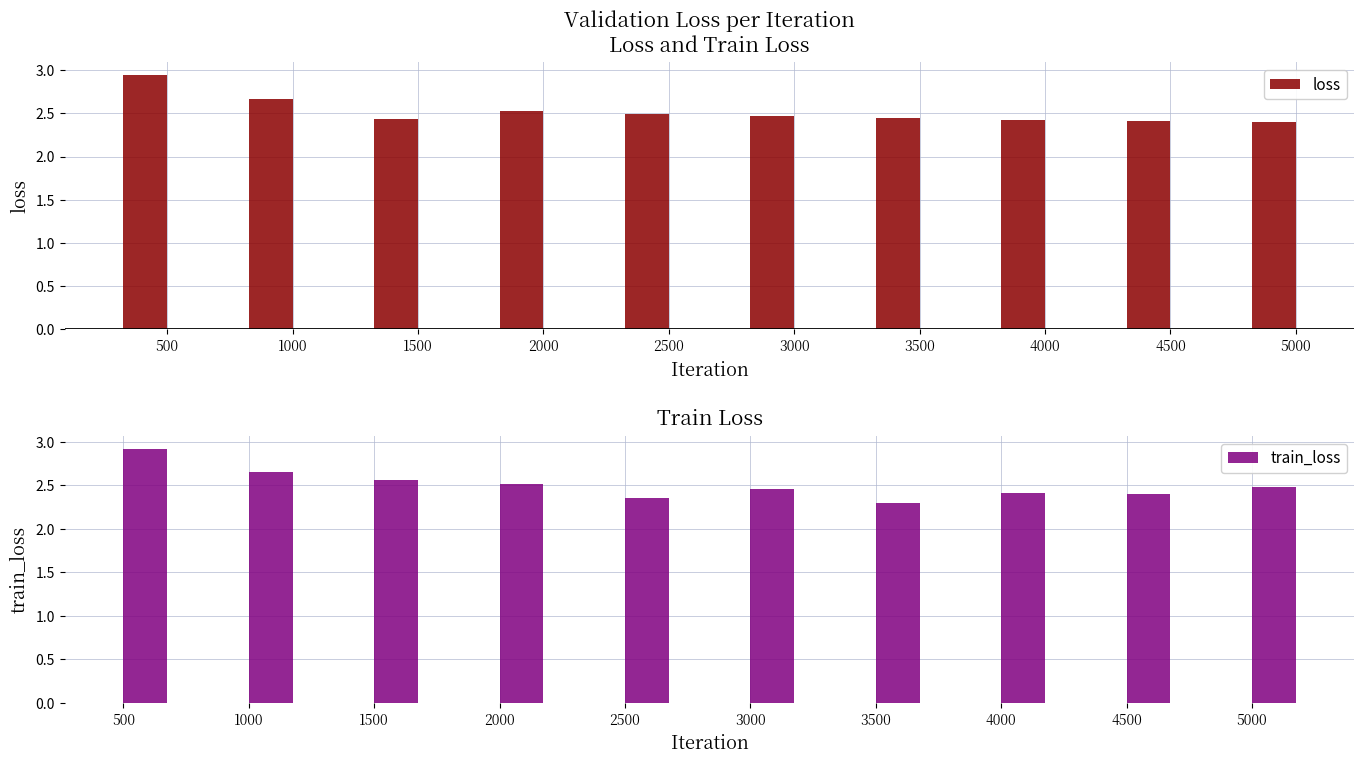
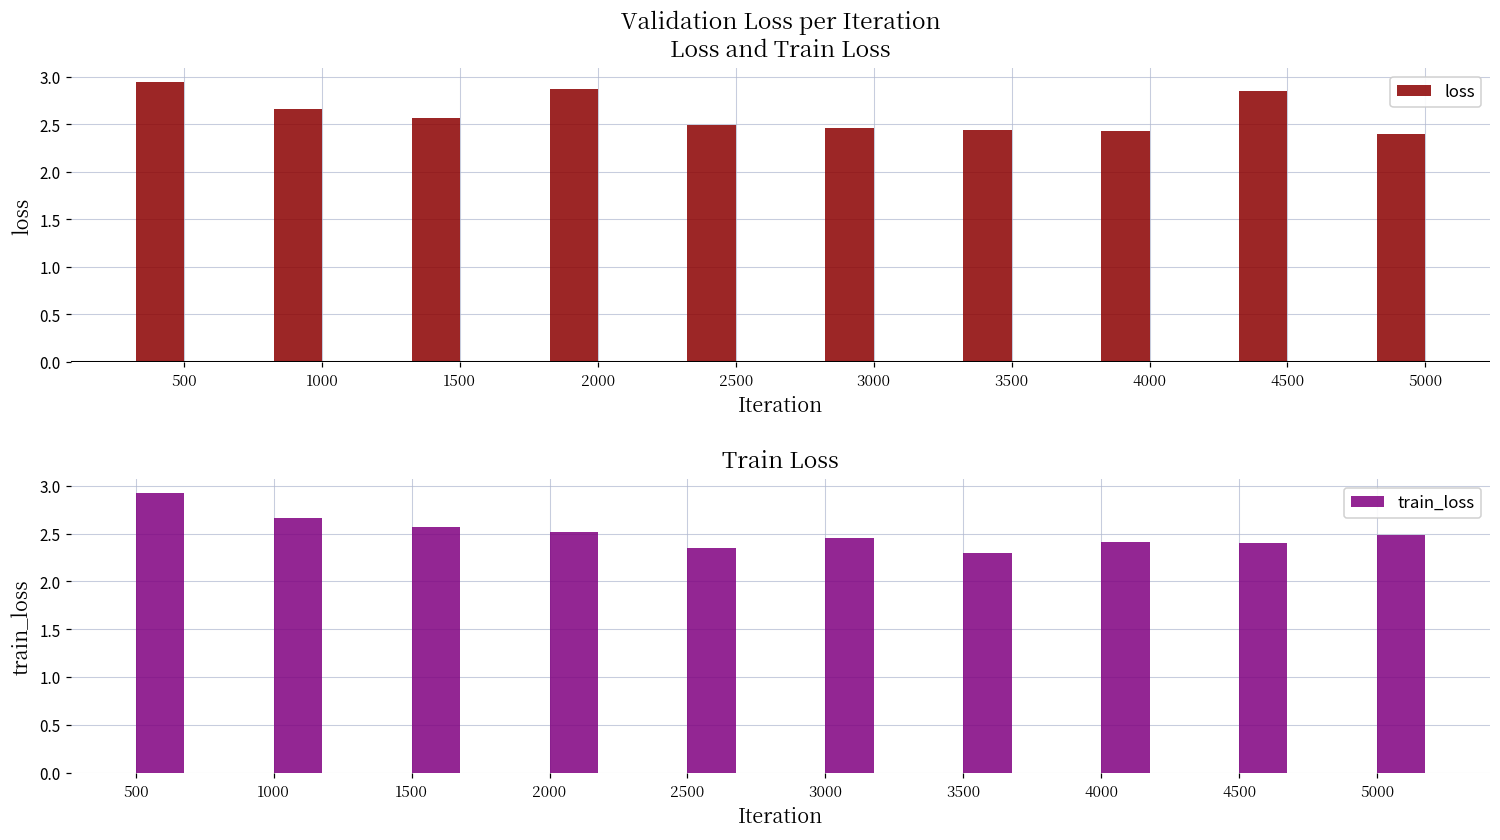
  {
    "Validation Loss per Iteration Loss and Train Loss": {
      "500": 2.9,
      "1000": 2.7,
-     "1500": 2.4,
-     "2000": 2.5,
+     "1500": 2.6,
+     "2000": 2.9,
      "2500": 2.5,
      "3000": 2.5,
      "3500": 2.4,
      "4000": 2.4,
-     "4500": 2.4,
+     "4500": 2.8,
      "5000": 2.4
    },
    "Train Loss": {
      "500": 2.9,
      "1000": 2.7,
      "1500": 2.6,
      "2000": 2.5,
      "2500": 2.4,
      "3000": 2.5,
      "3500": 2.3,
      "4000": 2.4,
      "4500": 2.4,
      "5000": 2.5
    }
  }
